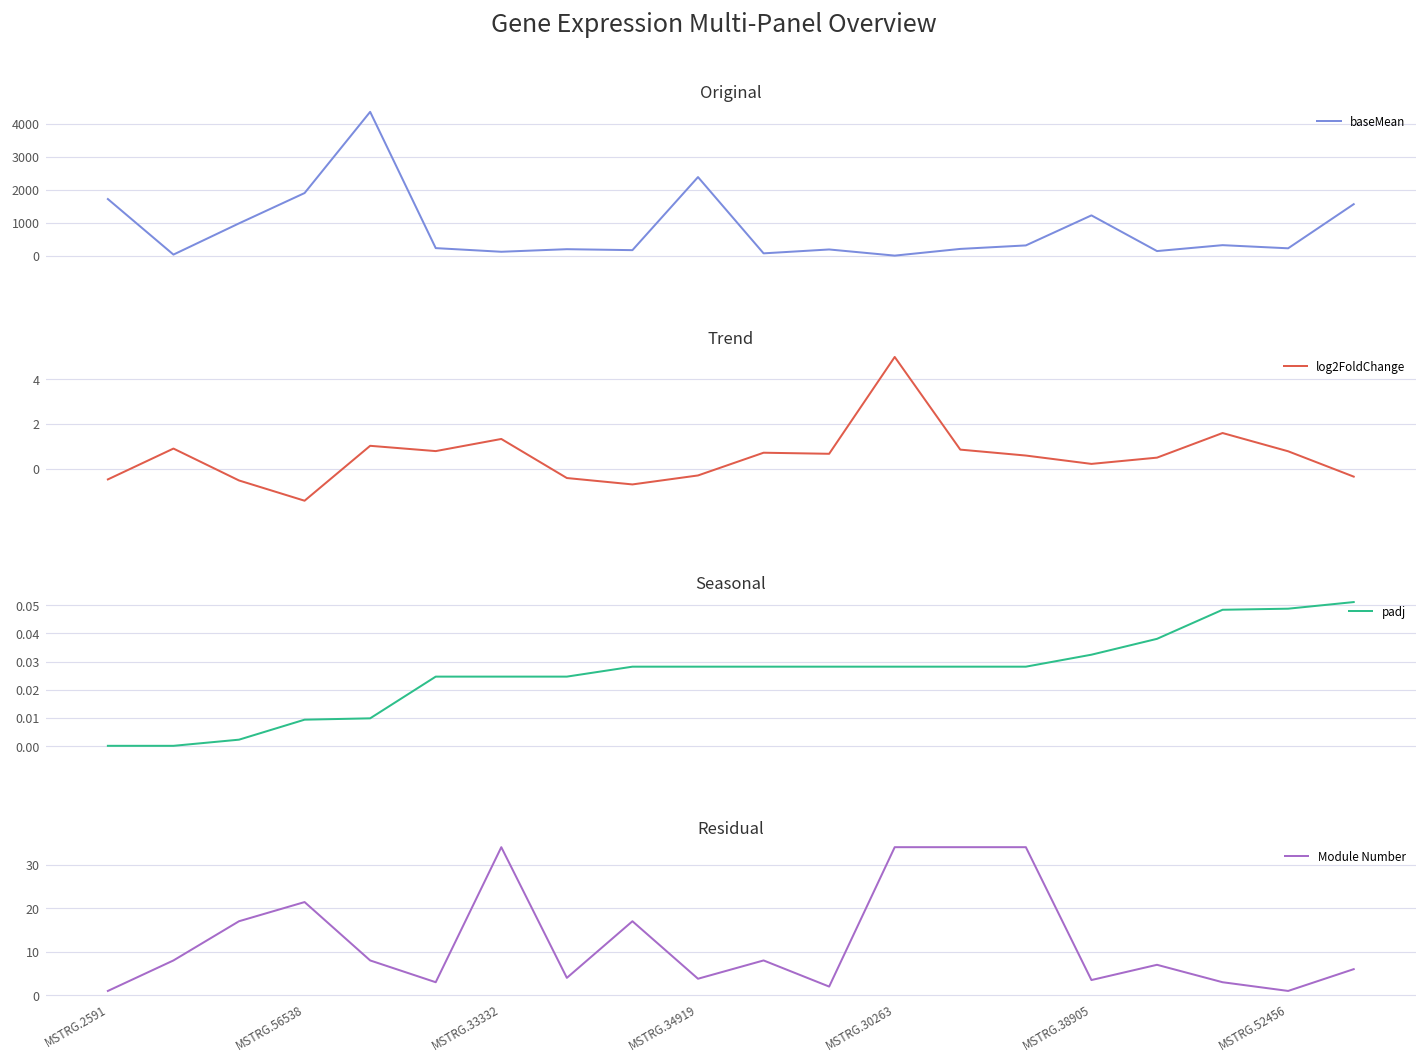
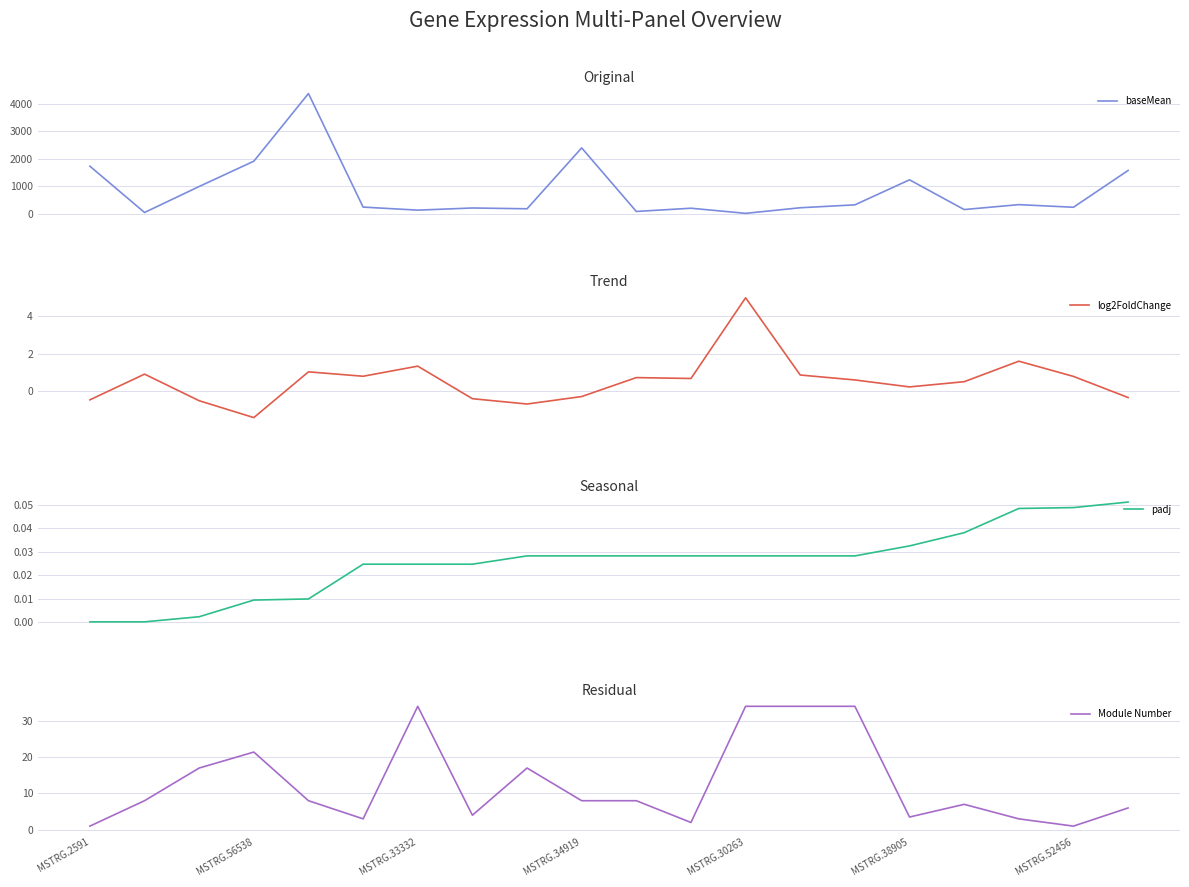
  {
    "Residual": {
      "MSTRG.2591": 1,
      "MSTRG.56538": 21,
      "MSTRG.33332": 34,
-     "MSTRG.34919": 4,
+     "MSTRG.34919": 8,
      "MSTRG.30263": 34,
      "MSTRG.38905": 4,
      "MSTRG.52456": 1
    }
  }
